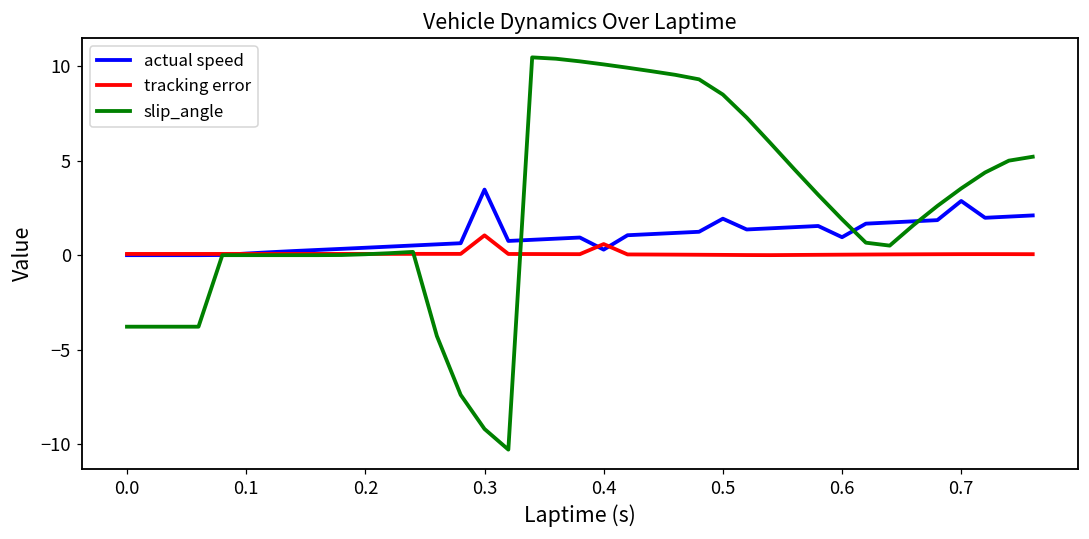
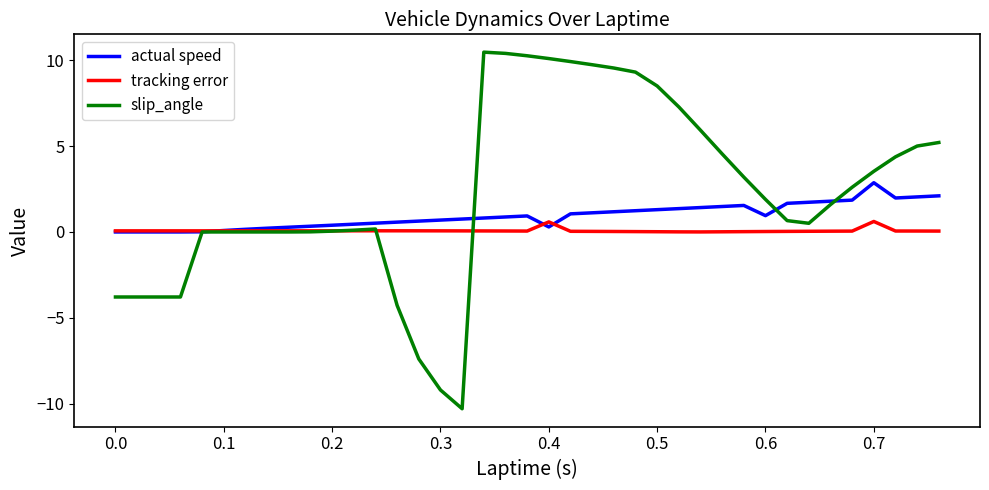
  {
    "actual speed": {
      "0.2": 0.4,
-     "0.3": 3.5,
+     "0.3": 0.7,
      "0.4": 0.3,
-     "0.5": 1.9,
+     "0.5": 1.3,
      "0.6": 1.0,
      "0.7": 2.9
    },
    "tracking error": {
-     "0.3": 1.0,
+     "0.3": 0.1,
      "0.4": 0.6,
      "0.5": 0.0,
      "0.6": 0.0,
-     "0.7": 0.1
+     "0.7": 0.6
    },
    "slip_angle": {
      "0.0": -3.8,
      "0.3": -9.2,
      "0.4": 10.1,
      "0.5": 8.5,
      "0.6": 1.9,
      "0.7": 3.5
    }
  }
